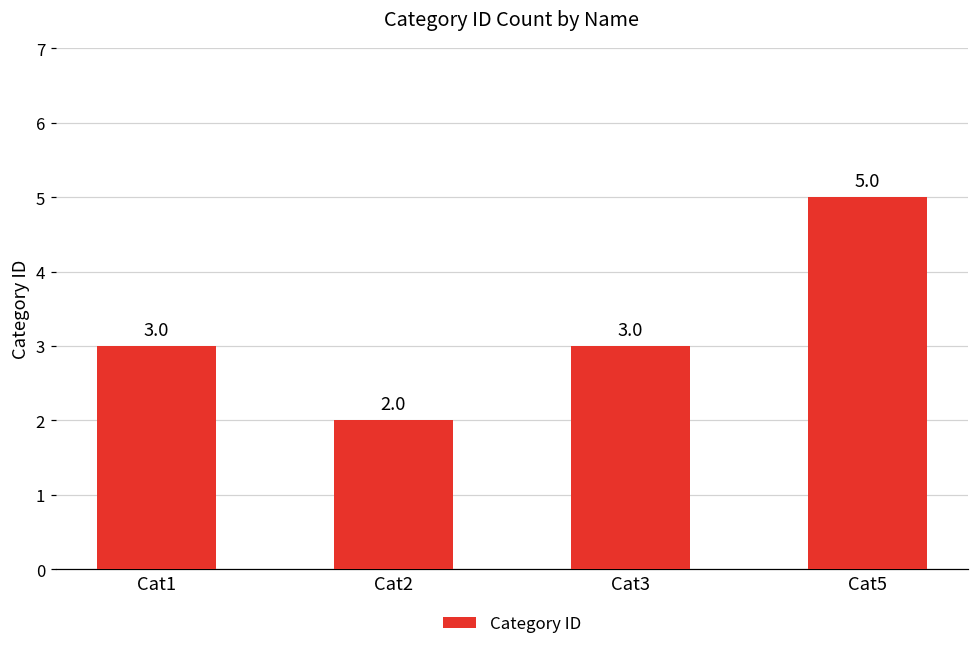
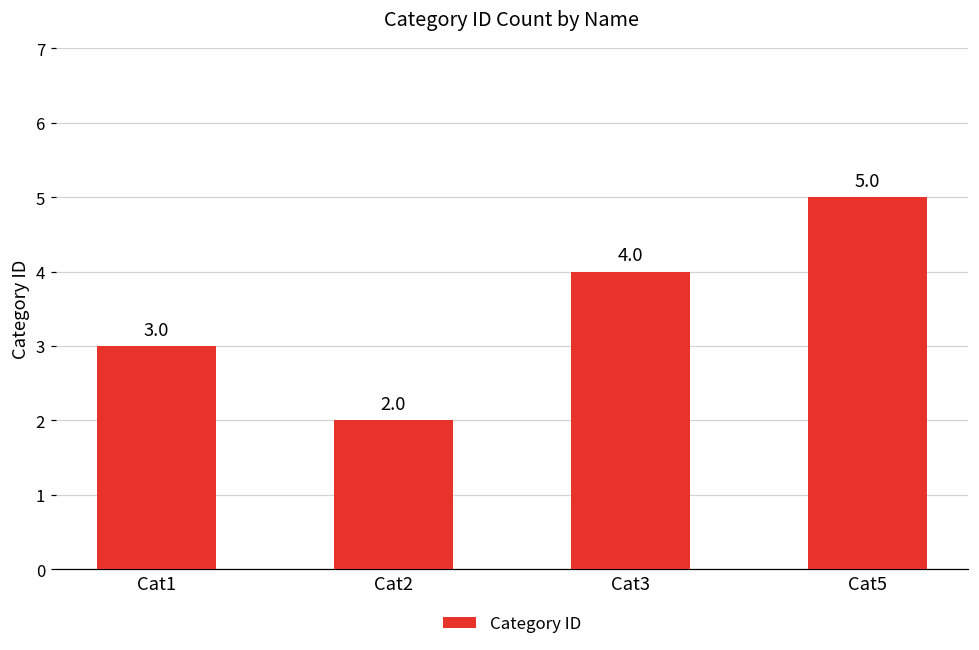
  {
    "Cat1": 3.0,
    "Cat2": 2.0,
-   "Cat3": 3.0,
+   "Cat3": 4.0,
    "Cat5": 5.0
  }
